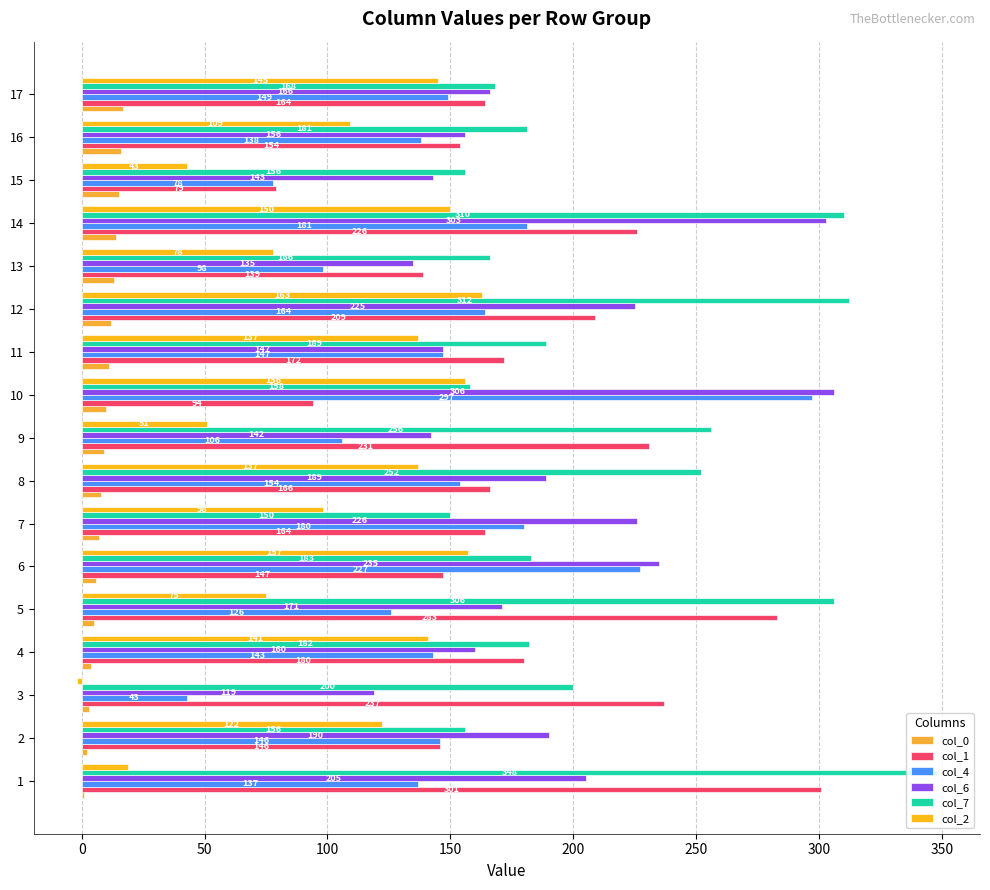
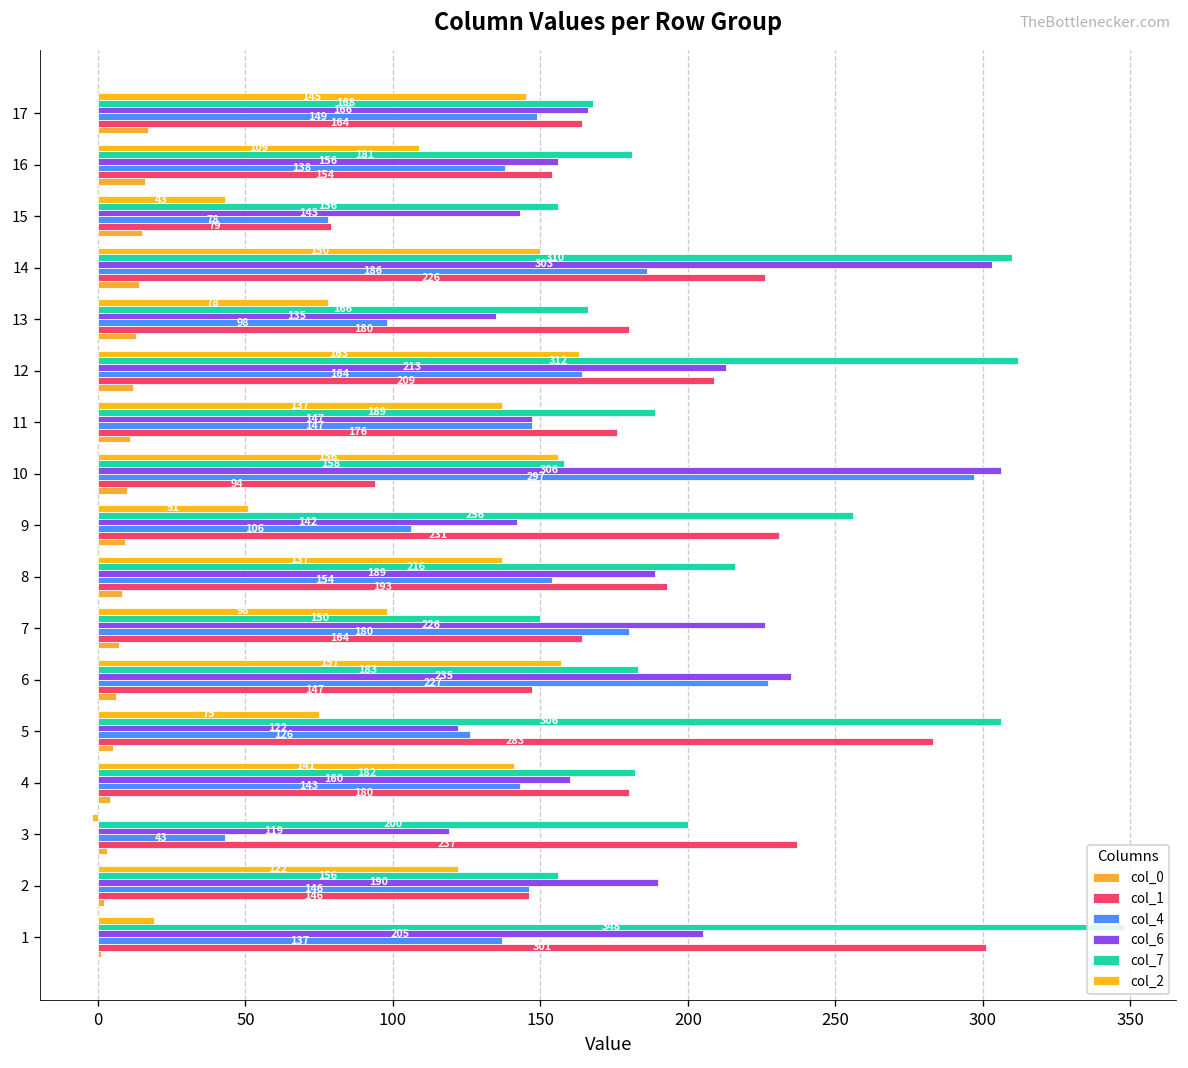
  {
    "col_1": {
      "17": 164,
      "14": 226,
-     "13": 139,
+     "13": 180,
      "12": 209,
-     "11": 172,
+     "11": 176,
      "10": 94,
-     "8": 166,
+     "8": 193,
      "7": 164,
      "6": 147,
      "4": 180
    },
    "col_4": {
      "17": 149,
      "16": 138,
      "15": 78,
-     "14": 181,
+     "14": 186,
      "13": 98,
      "12": 164,
      "9": 106,
      "8": 154,
      "7": 180,
      "6": 227,
      "4": 143,
      "3": 43,
      "1": 137
    },
    "col_6": {
      "16": 156,
      "15": 143,
      "13": 135,
-     "12": 225,
+     "12": 213,
      "10": 306,
      "9": 142,
      "8": 189,
      "7": 226,
      "6": 235,
-     "5": 171,
+     "5": 122,
      "4": 160,
      "3": 119,
      "2": 190,
      "1": 205
    },
    "col_7": {
      "16": 181,
      "15": 156,
      "13": 166,
      "12": 312,
      "11": 189,
-     "8": 252,
+     "8": 216,
      "7": 150,
      "6": 183,
      "4": 182,
      "3": 200,
      "2": 156
    }
  }
